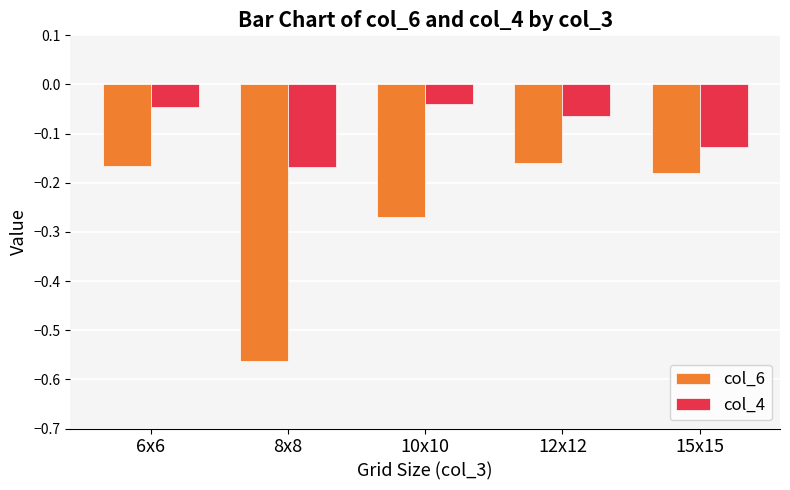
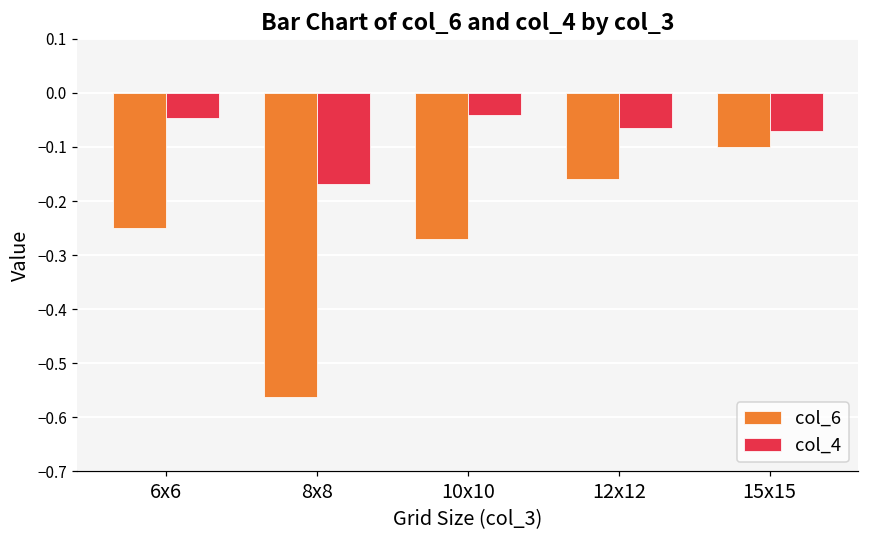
  {
    "col_6": {
-     "6x6": -0.17,
+     "6x6": -0.25,
      "8x8": -0.56,
      "10x10": -0.27,
      "12x12": -0.16,
-     "15x15": -0.18
+     "15x15": -0.10
    },
    "col_4": {
      "6x6": -0.05,
      "8x8": -0.17,
      "10x10": -0.04,
      "12x12": -0.06,
-     "15x15": -0.13
+     "15x15": -0.07
    }
  }
